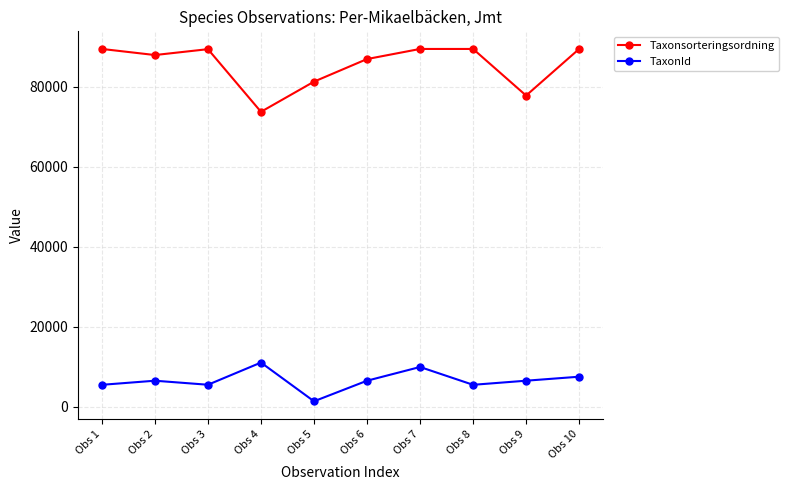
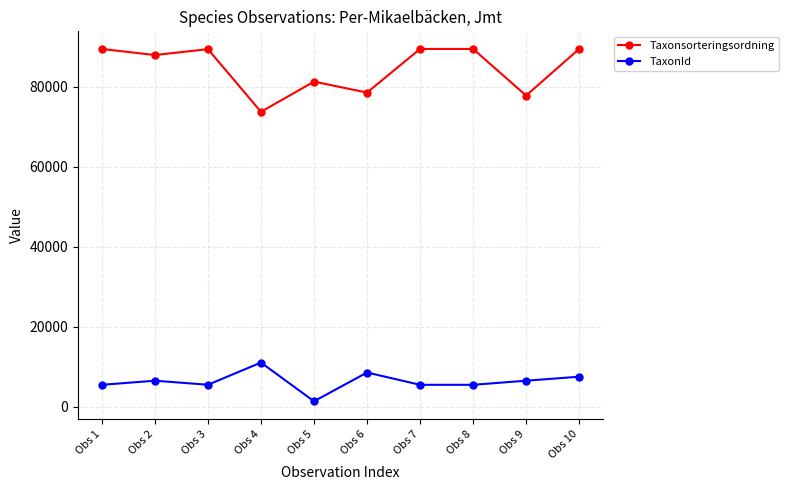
  {
    "Taxonsorteringsordning": {
      "Obs 1": 89000,
      "Obs 2": 88000,
      "Obs 3": 89000,
      "Obs 4": 74000,
      "Obs 5": 81000,
-     "Obs 6": 87000,
+     "Obs 6": 79000,
      "Obs 7": 89000,
      "Obs 8": 89000,
      "Obs 9": 78000,
      "Obs 10": 89000
    },
    "TaxonId": {
      "Obs 1": 5000,
      "Obs 2": 6000,
      "Obs 3": 5000,
      "Obs 4": 11000,
      "Obs 5": 1000,
-     "Obs 6": 6000,
-     "Obs 7": 10000,
+     "Obs 6": 9000,
+     "Obs 7": 5000,
      "Obs 8": 5000,
      "Obs 9": 6000,
      "Obs 10": 7000
    }
  }
